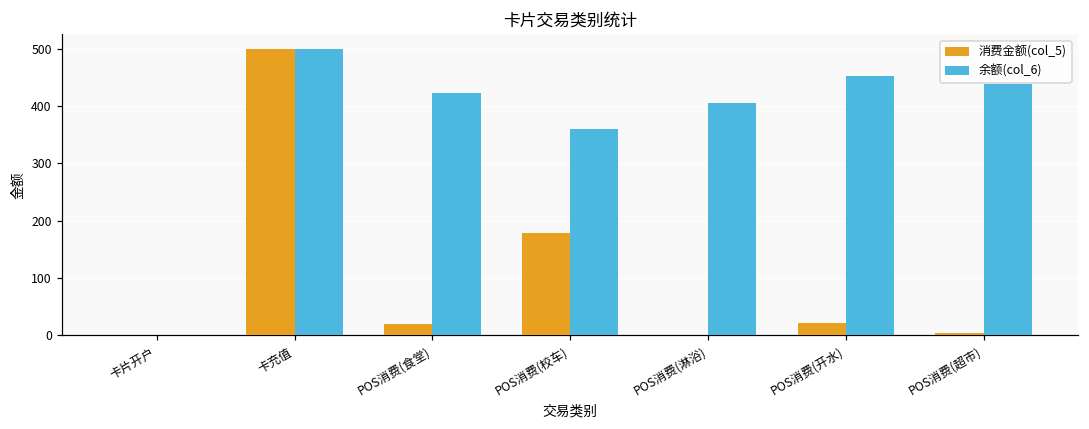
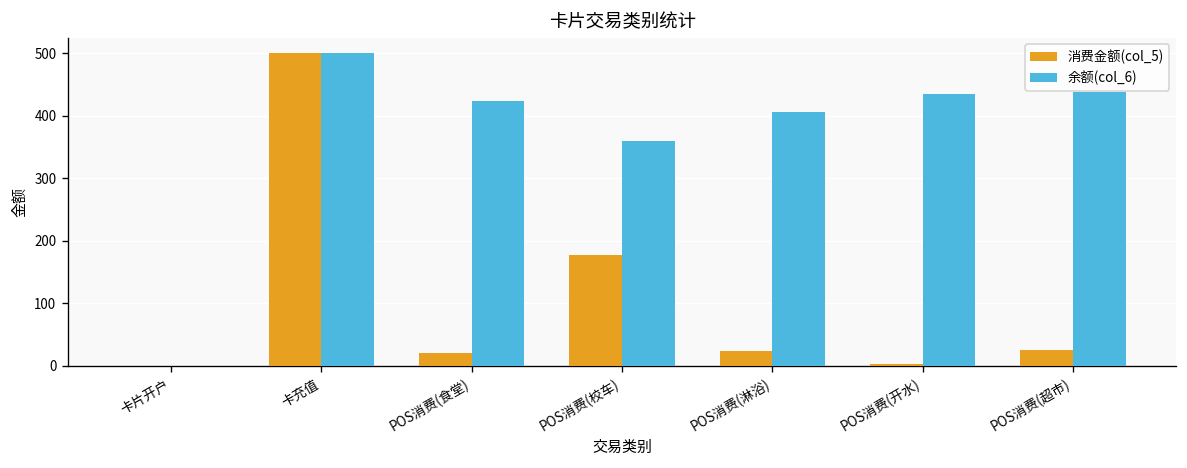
  {
    "消费金额(col_5)": {
      "卡片开户": 0,
      "卡充值": 500,
      "POS消费(食堂)": 20,
      "POS消费(校车)": 180,
-     "POS消费(淋浴)": 0,
-     "POS消费(开水)": 20,
-     "POS消费(超市)": 0
+     "POS消费(淋浴)": 20,
+     "POS消费(开水)": 0,
+     "POS消费(超市)": 20
    },
    "余额(col_6)": {
      "卡片开户": 0,
      "卡充值": 500,
      "POS消费(食堂)": 420,
      "POS消费(校车)": 360,
      "POS消费(淋浴)": 410,
-     "POS消费(开水)": 450,
+     "POS消费(开水)": 430,
      "POS消费(超市)": 440
    }
  }
